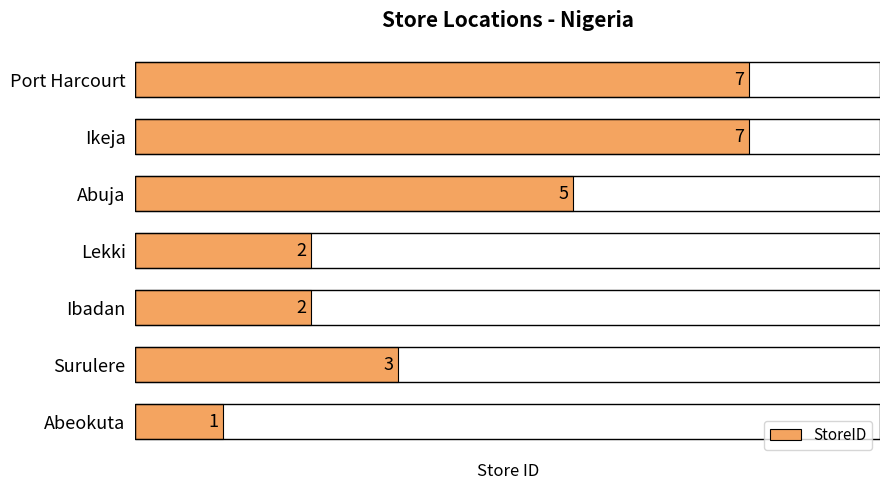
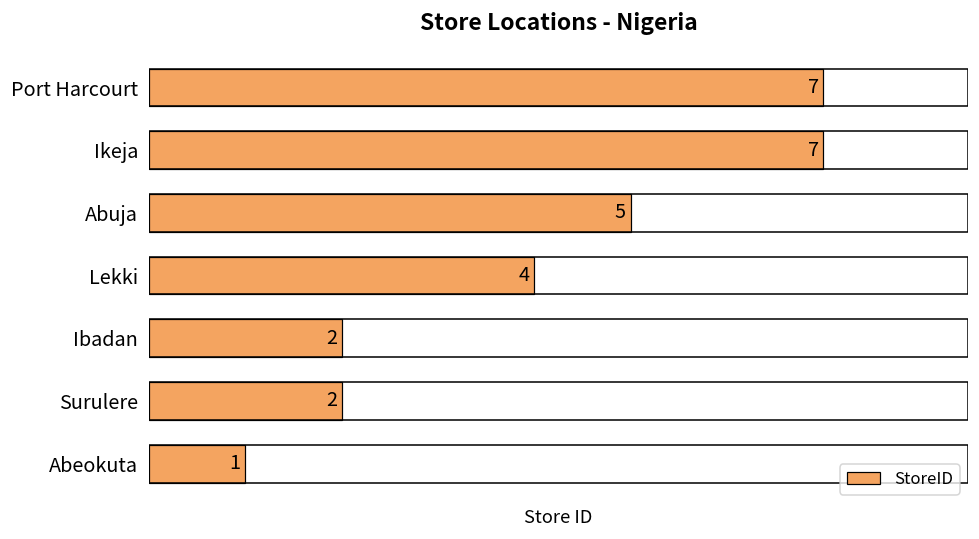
  {
    "Port Harcourt": 7,
    "Ikeja": 7,
    "Abuja": 5,
-   "Lekki": 2,
+   "Lekki": 4,
    "Ibadan": 2,
-   "Surulere": 3,
+   "Surulere": 2,
    "Abeokuta": 1
  }
